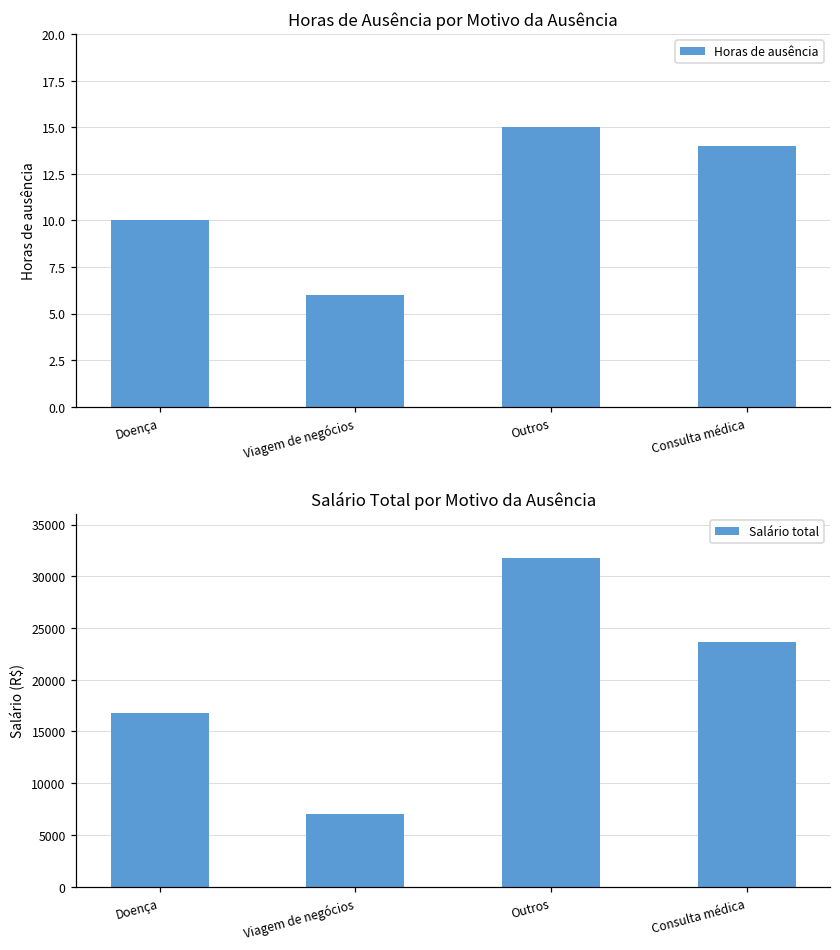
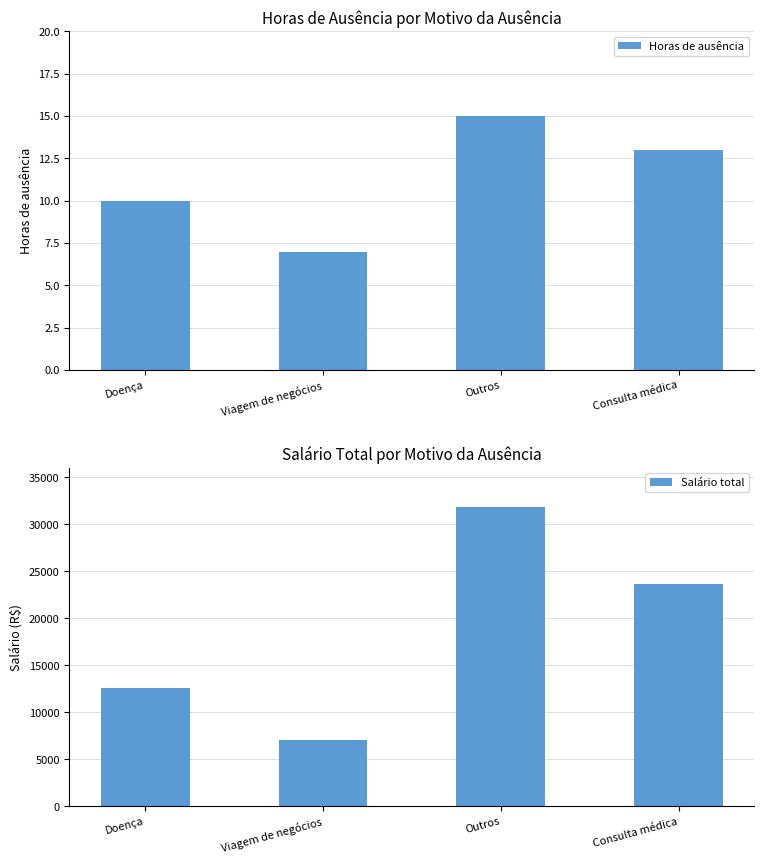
  {
    "Horas de Ausência por Motivo da Ausência": {
      "Doença": 10,
-     "Viagem de negócios": 6,
+     "Viagem de negócios": 7,
      "Outros": 15,
-     "Consulta médica": 14
+     "Consulta médica": 13
    },
    "Salário Total por Motivo da Ausência": {
-     "Doença": 17000,
+     "Doença": 13000,
      "Viagem de negócios": 7000,
      "Outros": 32000,
      "Consulta médica": 24000
    }
  }
